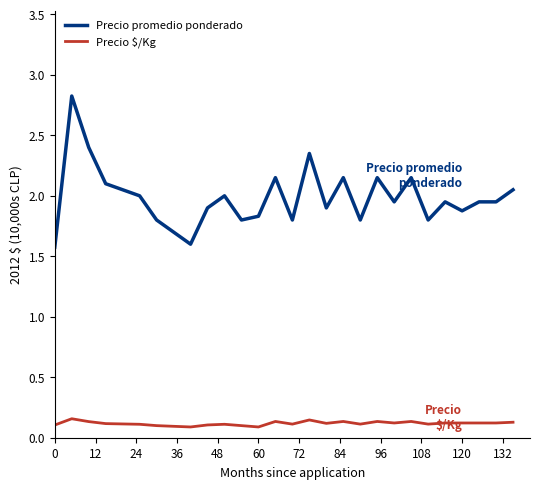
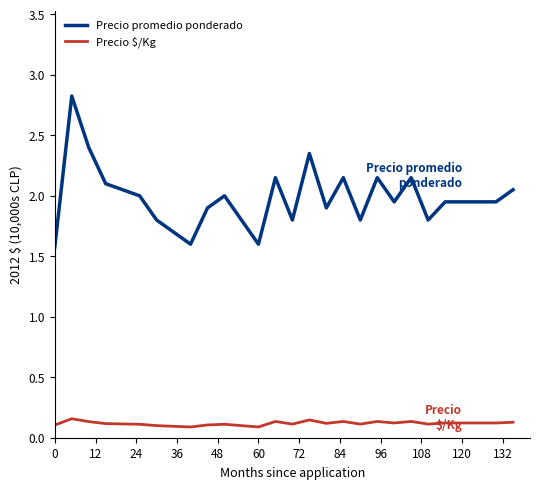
  {
    "Precio promedio ponderado": {
      "0": 1.58,
-     "60": 1.83,
-     "120": 1.88
+     "60": 1.60,
+     "120": 1.95
    },
    "Precio $/Kg": {
      "0": 0.11,
      "60": 0.09,
      "120": 0.12
    }
  }
